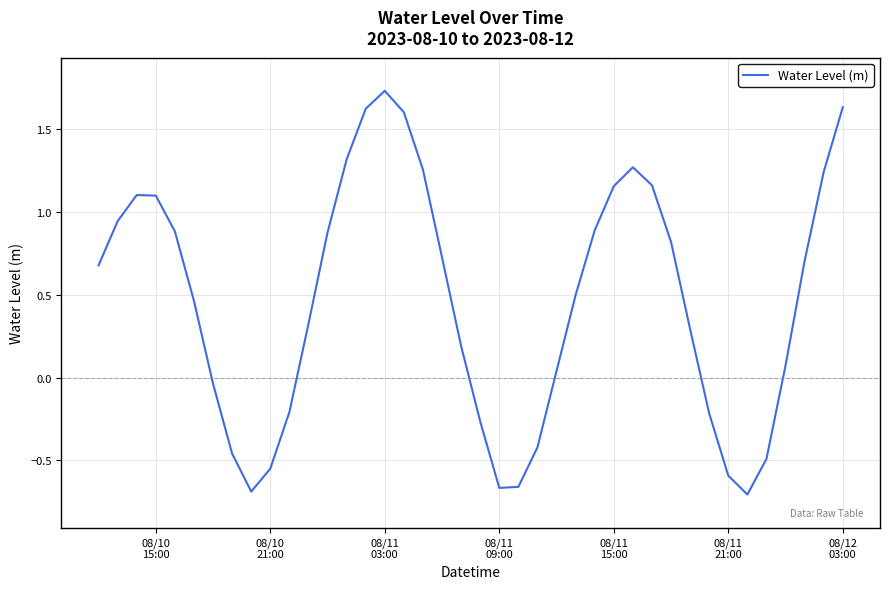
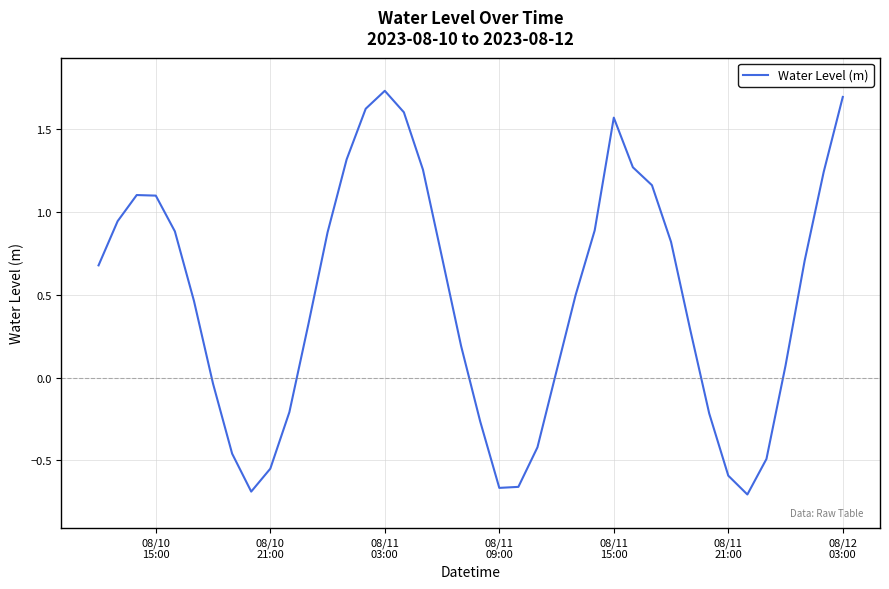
  {
    "08/10 15:00": 1.10,
    "08/10 21:00": -0.55,
    "08/11 03:00": 1.73,
    "08/11 09:00": -0.67,
-   "08/11 15:00": 1.16,
+   "08/11 15:00": 1.57,
    "08/11 21:00": -0.59,
-   "08/12 03:00": 1.63
+   "08/12 03:00": 1.69
  }
